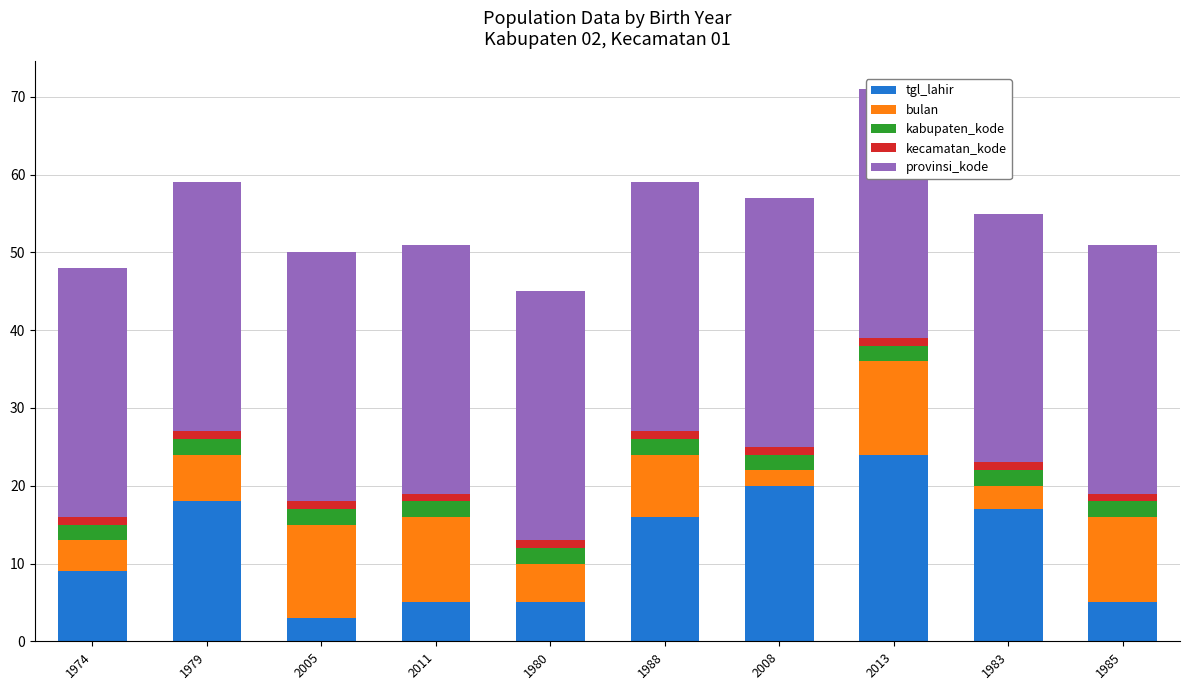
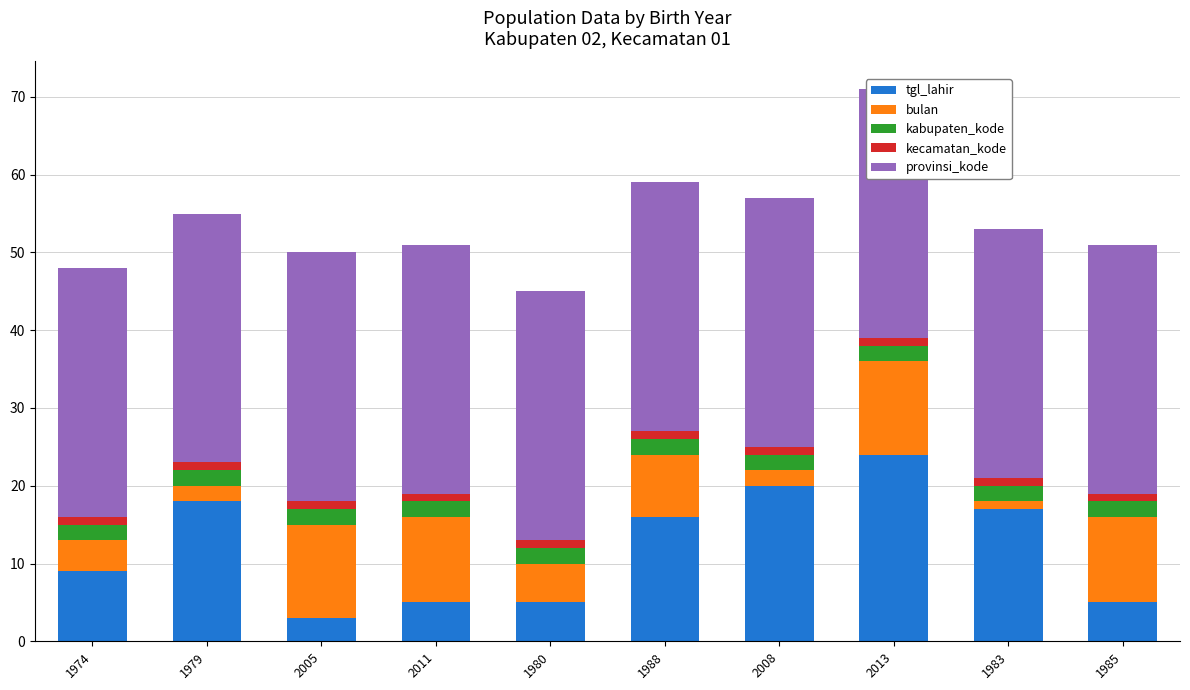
  {
    "tgl_lahir": {
      "1974": 9,
      "1979": 18,
      "2005": 3,
      "2011": 5,
      "1980": 5,
      "1988": 16,
      "2008": 20,
      "2013": 24,
      "1983": 17,
      "1985": 5
    },
    "bulan": {
      "1974": 4,
-     "1979": 6,
+     "1979": 2,
      "2005": 12,
      "2011": 11,
      "1980": 5,
      "1988": 8,
      "2008": 2,
      "2013": 12,
-     "1983": 3,
+     "1983": 1,
      "1985": 11
    },
    "kabupaten_kode": {
      "1974": 2,
      "1979": 2,
      "2005": 2,
      "2011": 2,
      "1980": 2,
      "1988": 2,
      "2008": 2,
      "2013": 2,
      "1983": 2,
      "1985": 2
    },
    "kecamatan_kode": {
      "1974": 1,
      "1979": 1,
      "2005": 1,
      "2011": 1,
      "1980": 1,
      "1988": 1,
      "2008": 1,
      "2013": 1,
      "1983": 1,
      "1985": 1
    },
    "provinsi_kode": {
      "1974": 32,
      "1979": 32,
      "2005": 32,
      "2011": 32,
      "1980": 32,
      "1988": 32,
      "2008": 32,
      "1983": 32,
      "1985": 32
    }
  }
